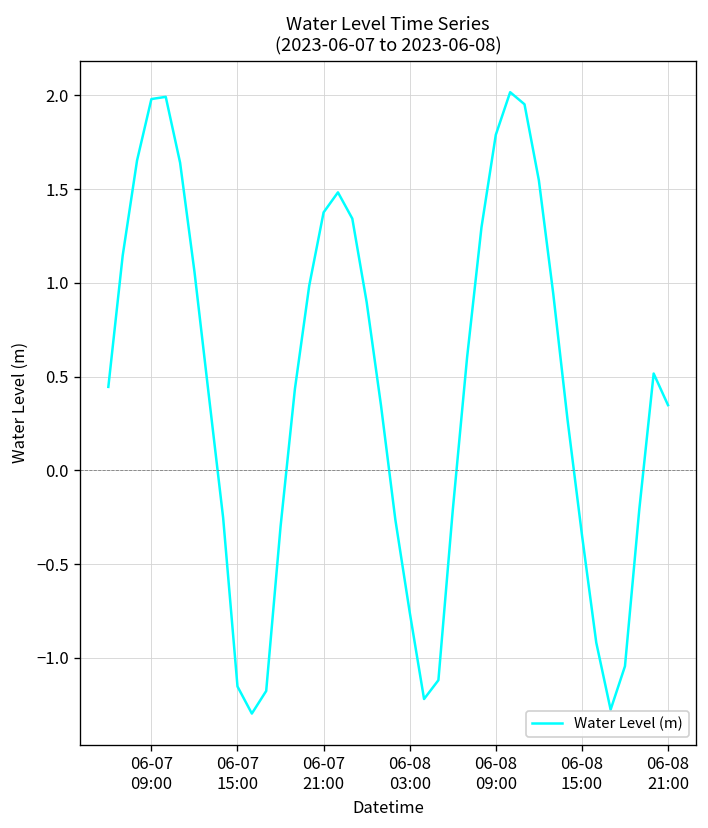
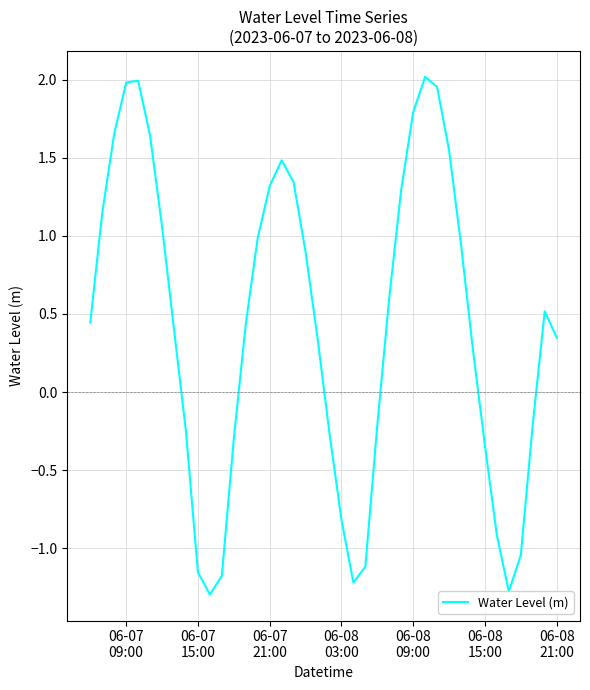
  {
    "06-07 09:00": 1.98,
    "06-07 15:00": -1.15,
-   "06-07 21:00": 1.38,
-   "06-08 03:00": -0.76,
+   "06-07 21:00": 1.32,
+   "06-08 03:00": -0.82,
    "06-08 09:00": 1.79,
    "06-08 15:00": -0.34,
    "06-08 21:00": 0.35
  }
